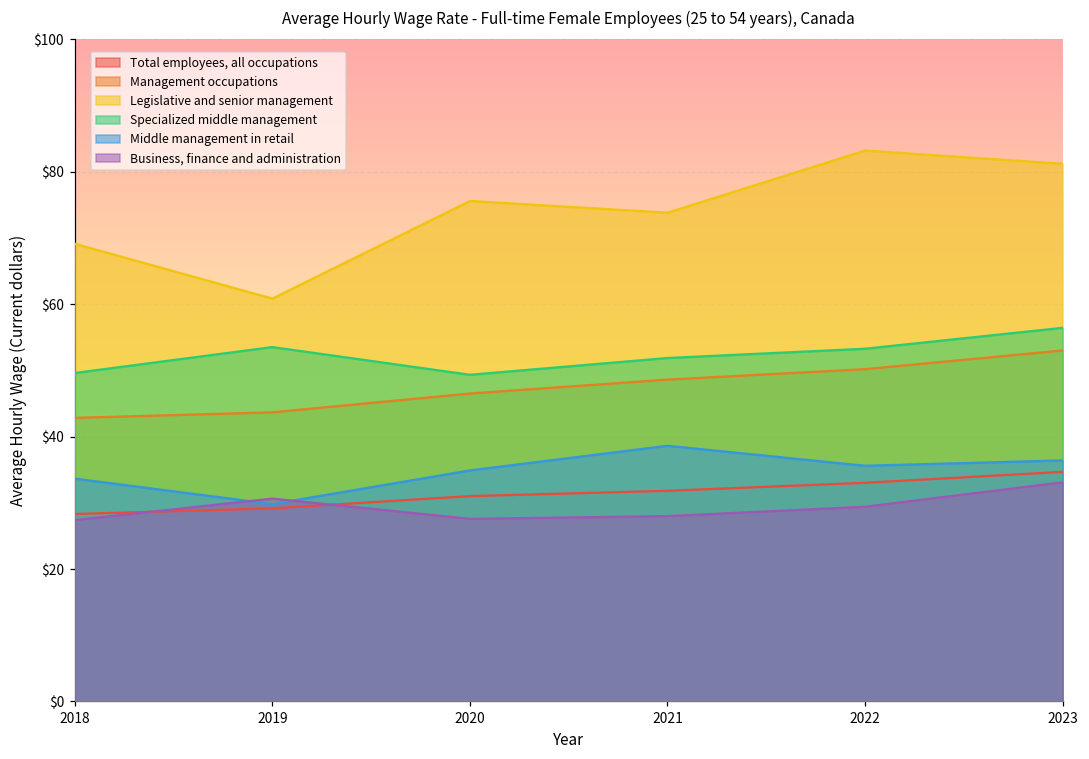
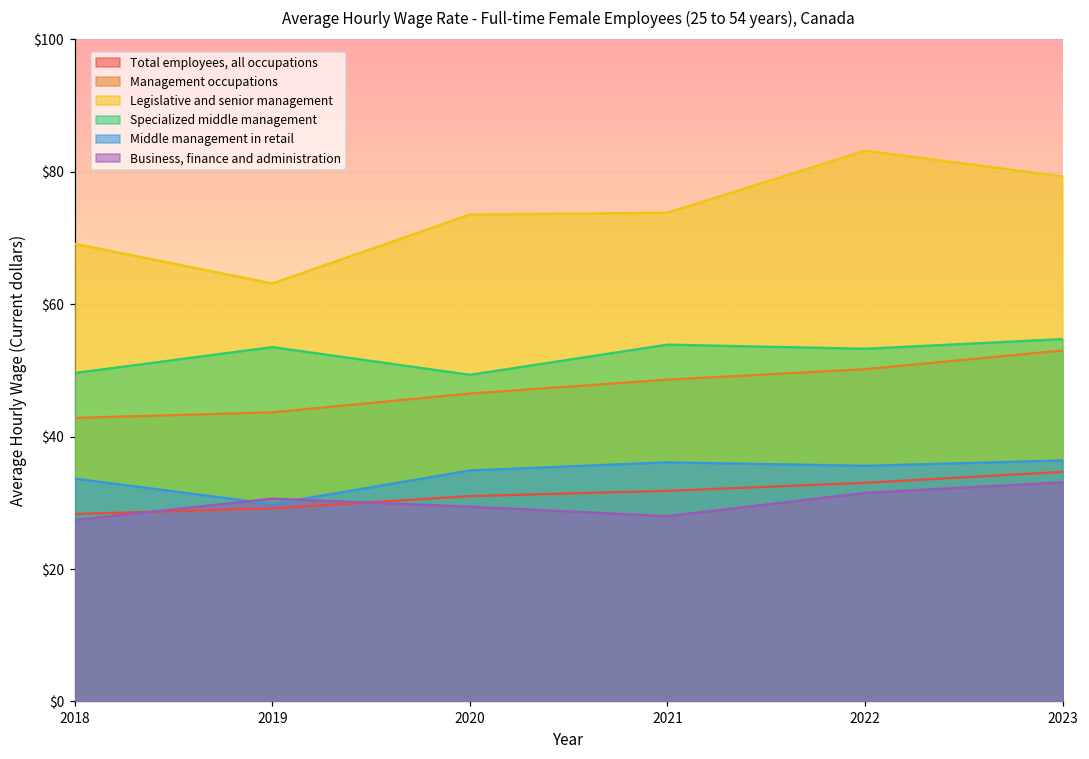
  {
    "Legislative and senior management": {
      "2018": "$69",
-     "2019": "$61",
-     "2020": "$76",
+     "2019": "$63",
+     "2020": "$74",
      "2021": "$74",
      "2022": "$83",
-     "2023": "$81"
+     "2023": "$79"
    },
    "Specialized middle management": {
      "2018": "$50",
      "2019": "$54",
      "2020": "$49",
-     "2021": "$52",
+     "2021": "$54",
      "2022": "$53",
-     "2023": "$56"
+     "2023": "$55"
    },
    "Middle management in retail": {
      "2018": "$34",
      "2019": "$30",
      "2020": "$35",
-     "2021": "$39",
+     "2021": "$36",
      "2022": "$36",
      "2023": "$36"
    },
    "Business, finance and administration": {
      "2018": "$27",
      "2019": "$31",
-     "2020": "$28",
+     "2020": "$29",
      "2021": "$28",
-     "2022": "$29",
+     "2022": "$32",
      "2023": "$33"
    }
  }
